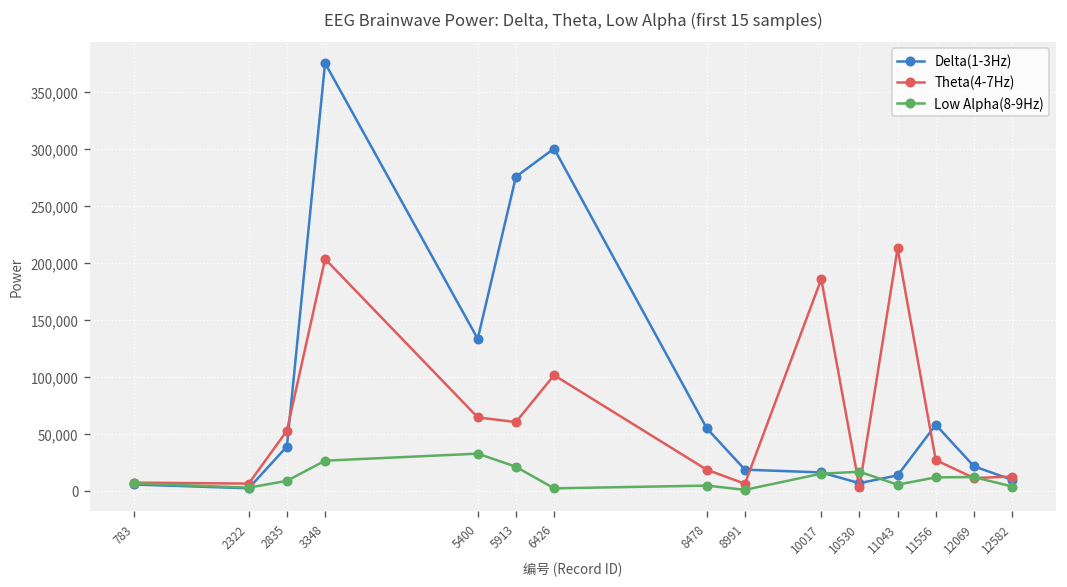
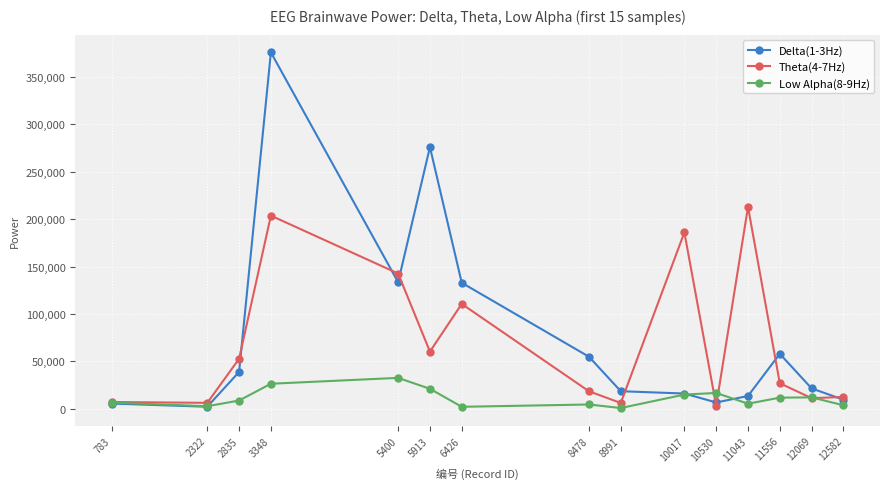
  {
    "Delta(1-3Hz)": {
      "2835": "40,000",
      "3348": "380,000",
      "5400": "130,000",
      "5913": "280,000",
-     "6426": "300,000",
+     "6426": "130,000",
      "8478": "50,000",
      "8991": "20,000",
      "10530": "10,000",
      "11043": "10,000",
      "11556": "60,000",
      "12069": "20,000",
      "12582": "10,000"
    },
    "Theta(4-7Hz)": {
      "2322": "10,000",
      "2835": "50,000",
      "3348": "200,000",
-     "5400": "60,000",
+     "5400": "140,000",
      "5913": "60,000",
-     "6426": "100,000",
+     "6426": "110,000",
      "8478": "20,000",
      "8991": "10,000",
      "10017": "190,000",
      "10530": "0",
      "11043": "210,000",
      "11556": "30,000",
      "12582": "10,000"
    },
    "Low Alpha(8-9Hz)": {
      "2835": "10,000",
      "3348": "30,000",
      "5400": "30,000",
      "5913": "20,000",
      "6426": "0",
      "8478": "0",
      "8991": "0",
      "10530": "20,000",
      "11043": "10,000",
      "11556": "10,000",
      "12582": "0"
    }
  }
